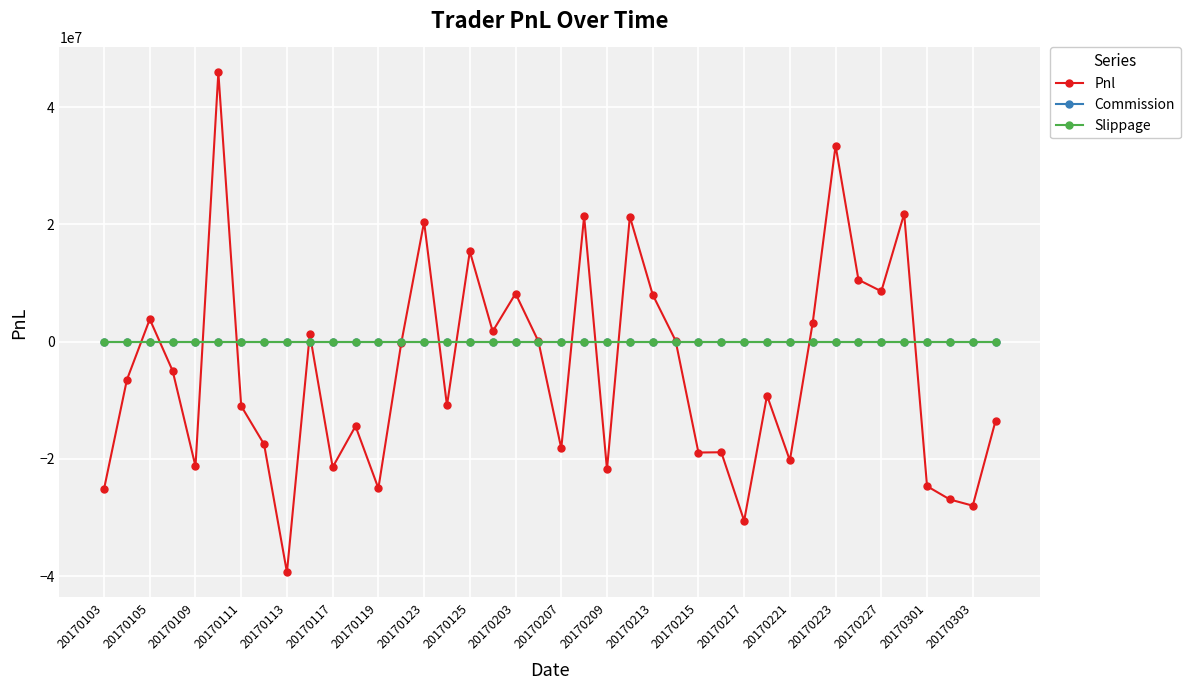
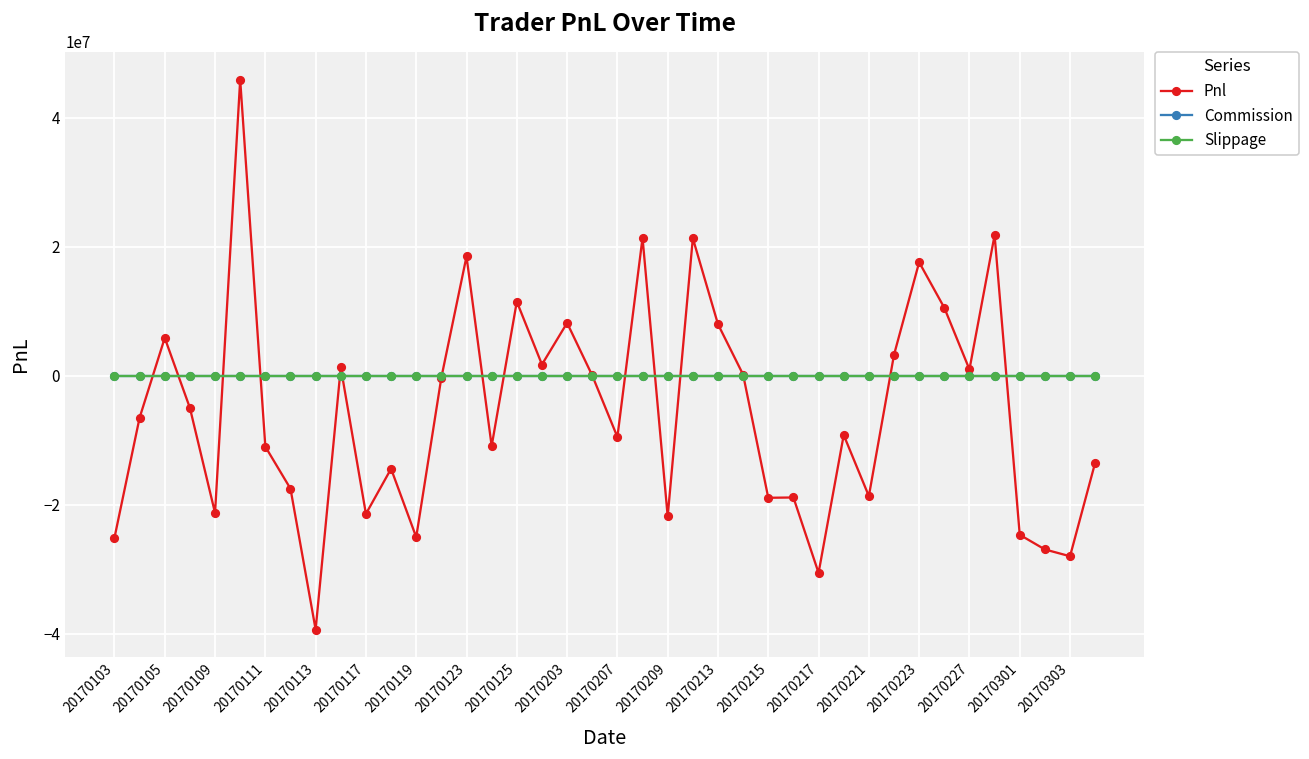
  {
    "Pnl": {
      "20170103": -25000000,
-     "20170105": 4000000,
+     "20170105": 6000000,
      "20170109": -21000000,
      "20170111": -11000000,
      "20170113": -39000000,
      "20170117": -21000000,
      "20170119": -25000000,
-     "20170123": 20000000,
-     "20170125": 15000000,
+     "20170123": 18000000,
+     "20170125": 11000000,
      "20170203": 8000000,
-     "20170207": -18000000,
+     "20170207": -10000000,
      "20170209": -22000000,
      "20170213": 8000000,
      "20170215": -19000000,
      "20170217": -31000000,
-     "20170221": -20000000,
-     "20170223": 33000000,
-     "20170227": 9000000,
+     "20170221": -19000000,
+     "20170223": 18000000,
+     "20170227": 1000000,
      "20170301": -25000000,
      "20170303": -28000000
    },
    "Slippage": {
      "20170103": 0,
      "20170105": 0,
      "20170109": 0,
      "20170111": 0,
      "20170113": 0,
      "20170117": 0,
      "20170119": 0,
      "20170123": 0,
      "20170125": 0,
      "20170203": 0,
      "20170207": 0,
      "20170209": 0,
      "20170213": 0,
      "20170215": 0,
      "20170217": 0,
      "20170221": 0,
      "20170223": 0,
      "20170227": 0,
      "20170301": 0,
      "20170303": 0
    }
  }
